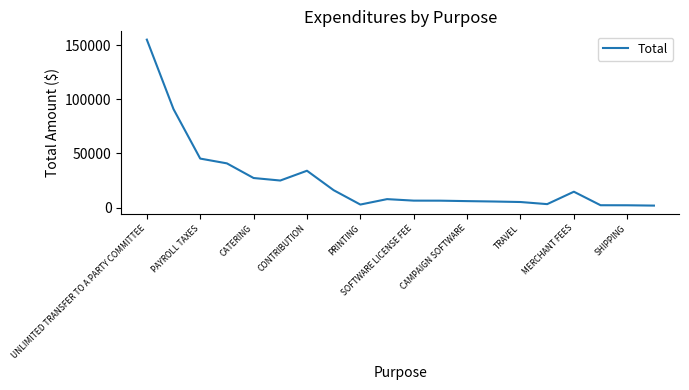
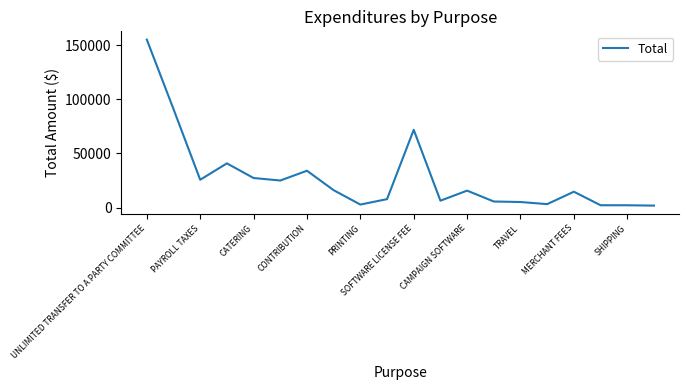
  {
    "UNLIMITED TRANSFER TO A PARTY COMMITTEE": 155000,
-   "PAYROLL TAXES": 45000,
+   "PAYROLL TAXES": 26000,
    "CATERING": 27000,
    "CONTRIBUTION": 34000,
    "PRINTING": 3000,
-   "SOFTWARE LICENSE FEE": 6000,
-   "CAMPAIGN SOFTWARE": 6000,
+   "SOFTWARE LICENSE FEE": 72000,
+   "CAMPAIGN SOFTWARE": 16000,
    "TRAVEL": 5000,
    "MERCHANT FEES": 15000,
    "SHIPPING": 2000
  }
